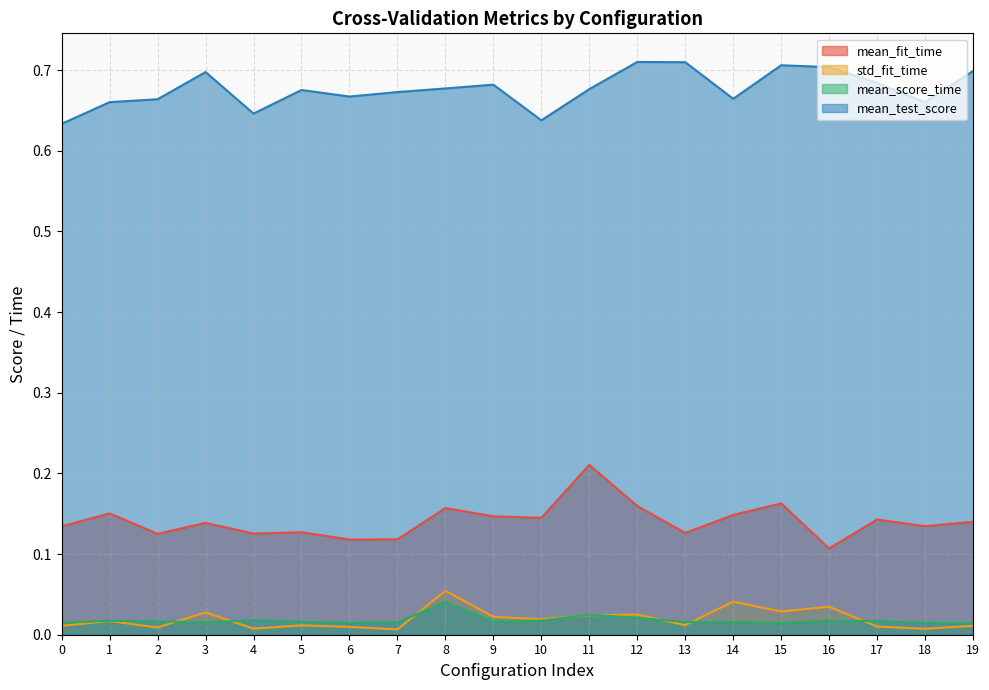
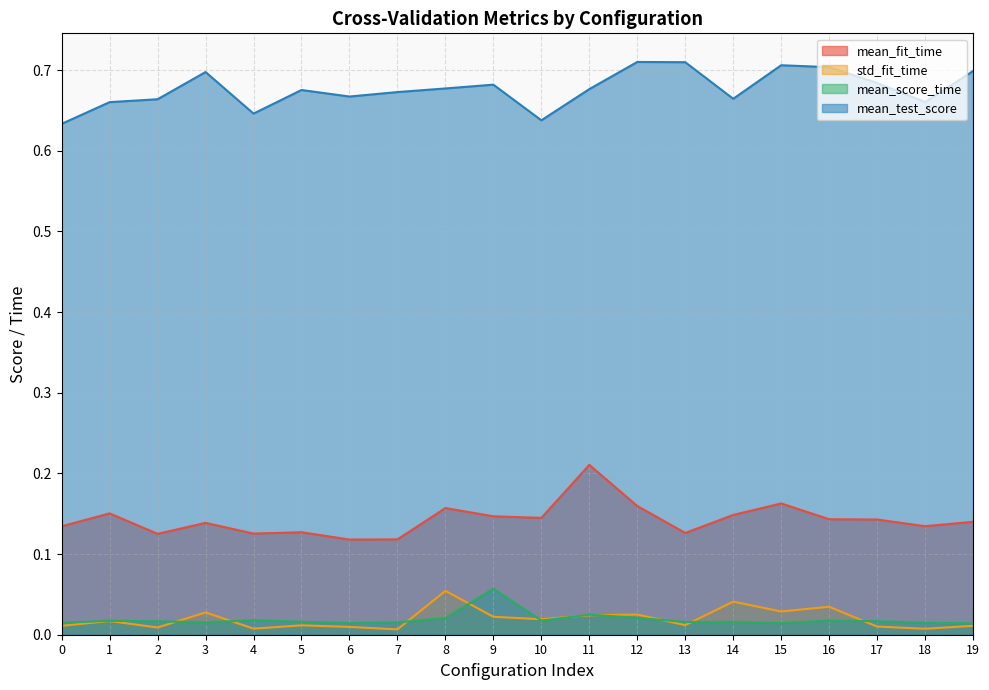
  {
    "mean_fit_time": {
      "0": 0.13,
      "1": 0.15,
      "2": 0.13,
      "3": 0.14,
      "4": 0.13,
      "5": 0.13,
      "6": 0.12,
      "7": 0.12,
      "8": 0.16,
      "9": 0.15,
      "10": 0.14,
      "11": 0.21,
      "12": 0.16,
      "13": 0.13,
      "14": 0.15,
      "15": 0.16,
-     "16": 0.11,
+     "16": 0.14,
      "17": 0.14,
      "18": 0.13,
      "19": 0.14
    },
    "std_fit_time": {
      "0": 0.01,
      "2": 0.01,
      "3": 0.03,
      "4": 0.01,
      "5": 0.01,
      "6": 0.01,
      "7": 0.01,
      "8": 0.05,
      "9": 0.02,
      "12": 0.03,
      "13": 0.01,
      "14": 0.04,
      "15": 0.03,
      "16": 0.03,
      "17": 0.01,
      "18": 0.01
    },
    "mean_score_time": {
      "0": 0.01,
      "2": 0.02,
      "3": 0.02,
      "4": 0.02,
      "5": 0.02,
      "6": 0.01,
      "7": 0.02,
-     "8": 0.04,
-     "9": 0.02,
+     "8": 0.02,
+     "9": 0.06,
      "12": 0.02,
      "13": 0.02,
      "14": 0.02,
      "15": 0.01,
      "16": 0.02,
      "17": 0.02,
      "18": 0.01
    },
    "mean_test_score": {
      "0": 0.63,
      "1": 0.66,
      "2": 0.66,
      "3": 0.70,
      "4": 0.65,
      "5": 0.68,
      "6": 0.67,
      "7": 0.67,
      "8": 0.68,
      "9": 0.68,
      "10": 0.64,
      "11": 0.68,
      "12": 0.71,
      "13": 0.71,
      "14": 0.66,
      "15": 0.71,
      "19": 0.70
    }
  }
